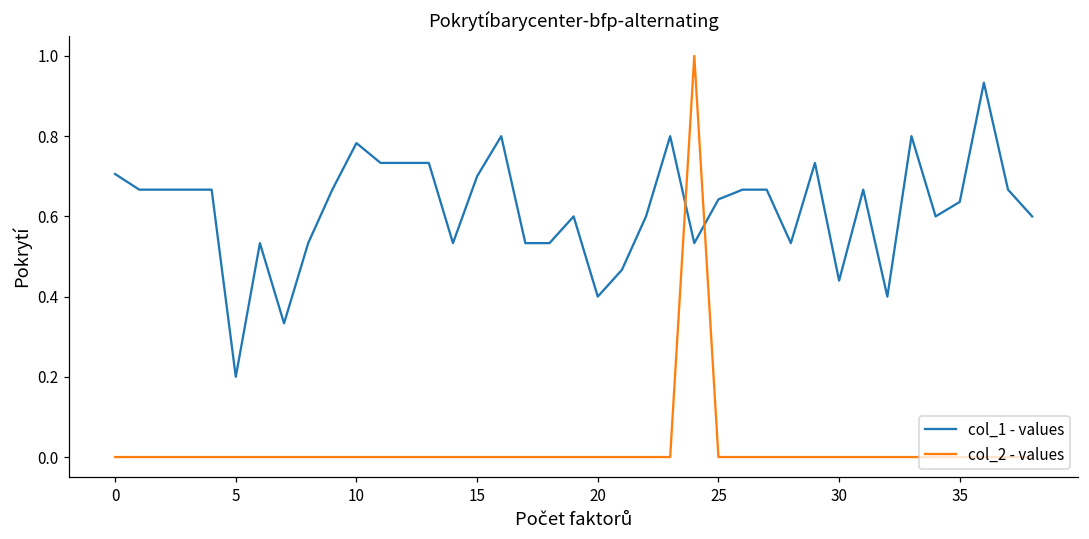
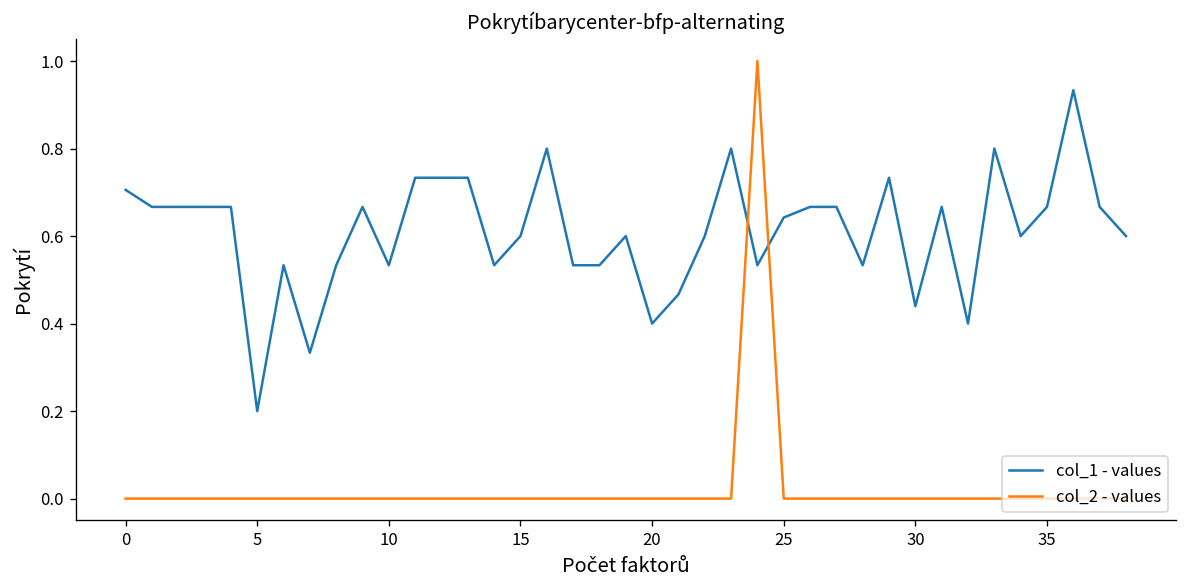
  {
    "col_1 - values": {
      "0": 0.71,
      "5": 0.20,
-     "10": 0.78,
-     "15": 0.7,
+     "10": 0.53,
+     "15": 0.6,
      "20": 0.40,
      "25": 0.64,
      "30": 0.44,
-     "35": 0.64
+     "35": 0.67
    },
    "col_2 - values": {
      "0": 0.00,
      "5": 0.00,
      "10": 0.00,
      "15": 0.00,
      "20": 0.00,
      "25": 0.00,
      "30": 0.00
    }
  }
